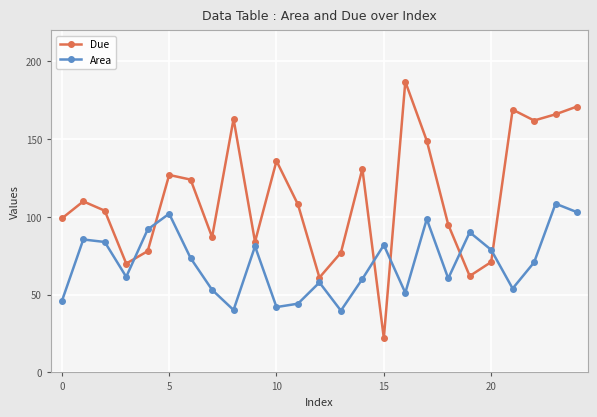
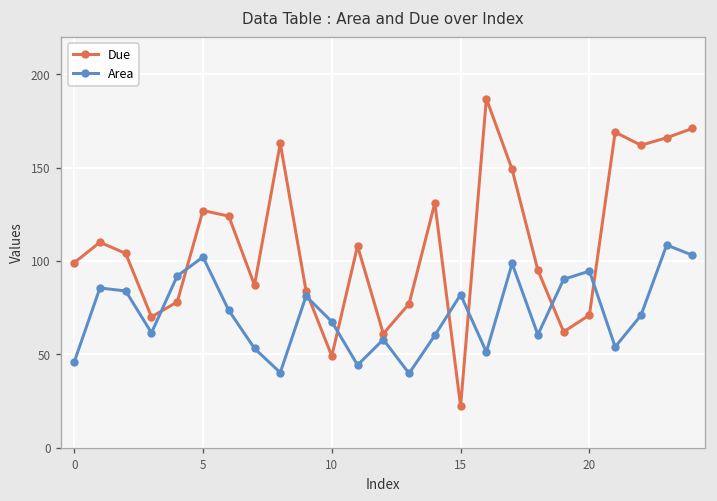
  {
    "Due": {
      "0": 99,
      "5": 127,
-     "10": 136,
+     "10": 49,
      "15": 22,
      "20": 71
    },
    "Area": {
      "0": 46,
      "5": 102,
-     "10": 42,
+     "10": 67,
      "15": 82,
-     "20": 79
+     "20": 95
    }
  }
